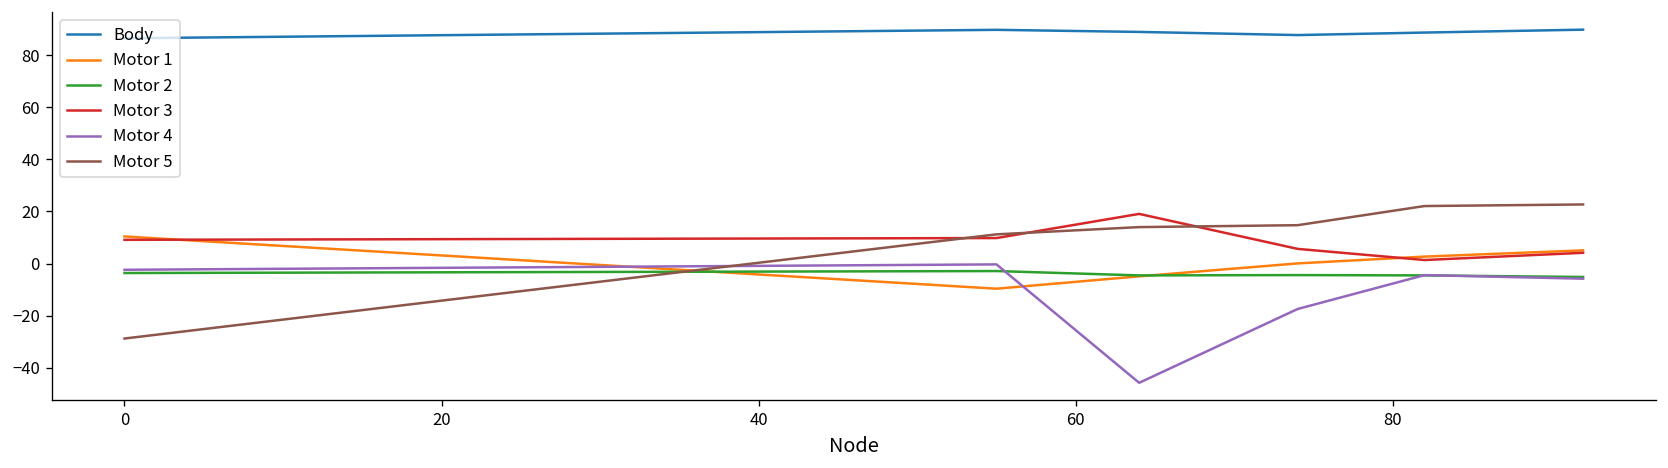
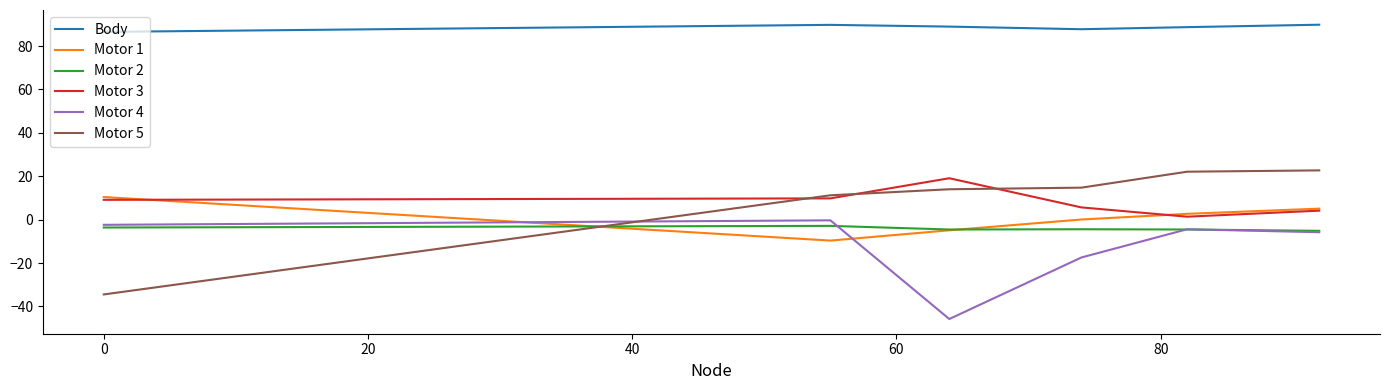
  {
    "Motor 1": {
      "0": 10
    },
    "Motor 2": {
      "0": -4
    },
    "Motor 3": {
      "0": 9
    },
    "Motor 4": {
      "0": -2
    },
    "Motor 5": {
-     "0": -29
+     "0": -34
    }
  }
